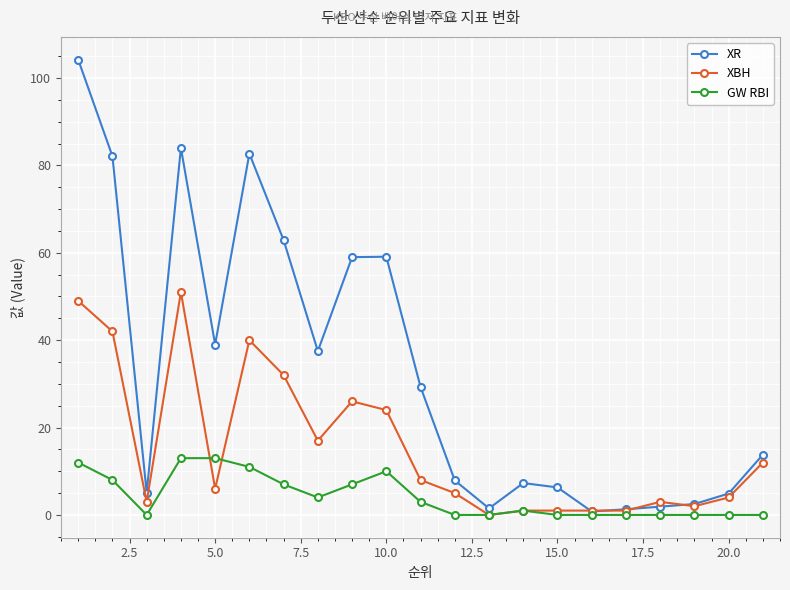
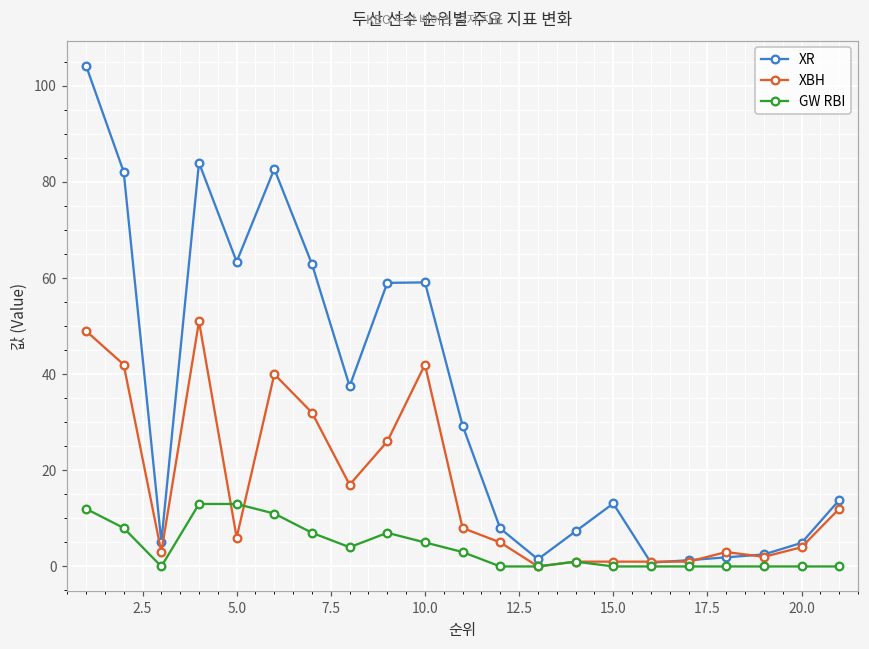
  {
    "XR": {
-     "5.0": 39,
+     "5.0": 63,
      "10.0": 59,
-     "15.0": 6,
+     "15.0": 13,
      "20.0": 5
    },
    "XBH": {
      "5.0": 6,
-     "10.0": 24,
+     "10.0": 42,
      "15.0": 1,
      "20.0": 4
    },
    "GW RBI": {
      "5.0": 13,
-     "10.0": 10,
+     "10.0": 5,
      "15.0": 0,
      "20.0": 0
    }
  }
